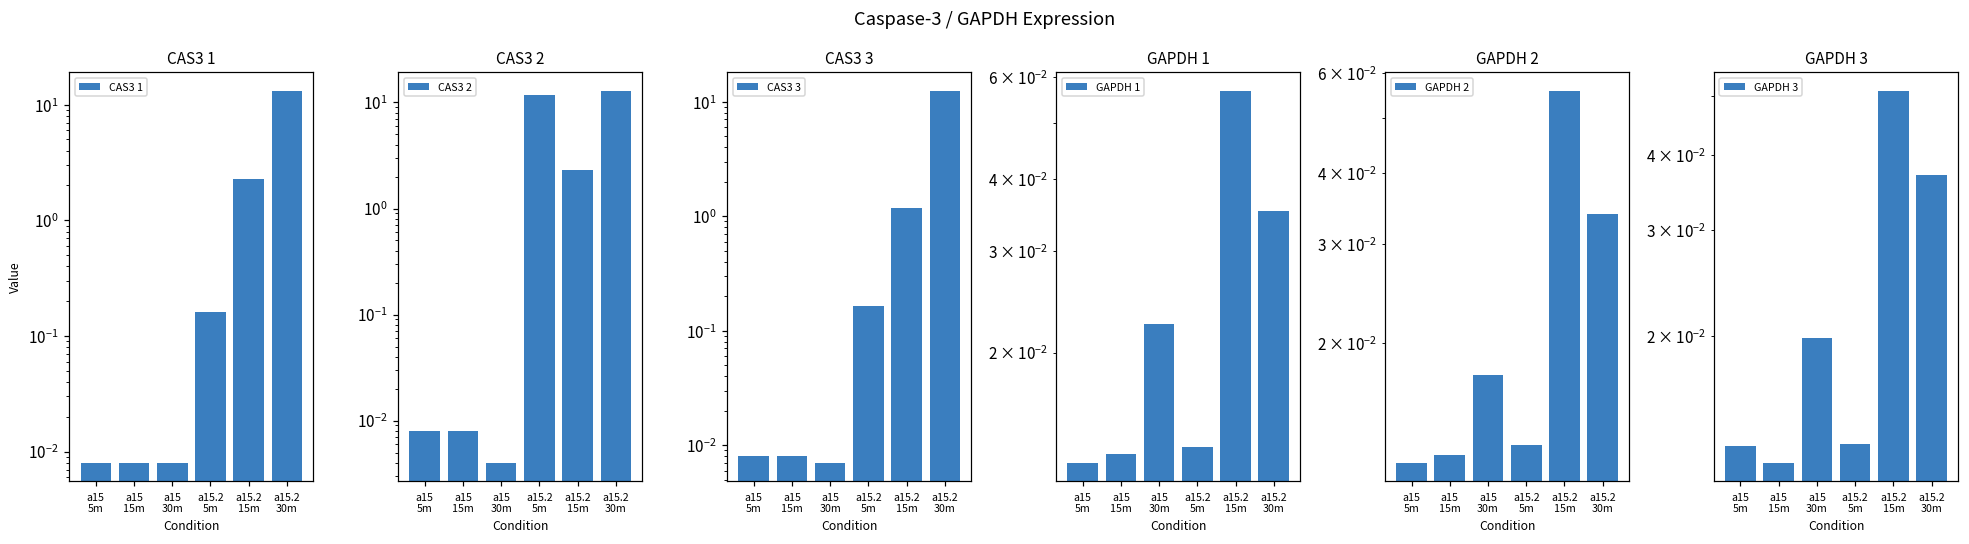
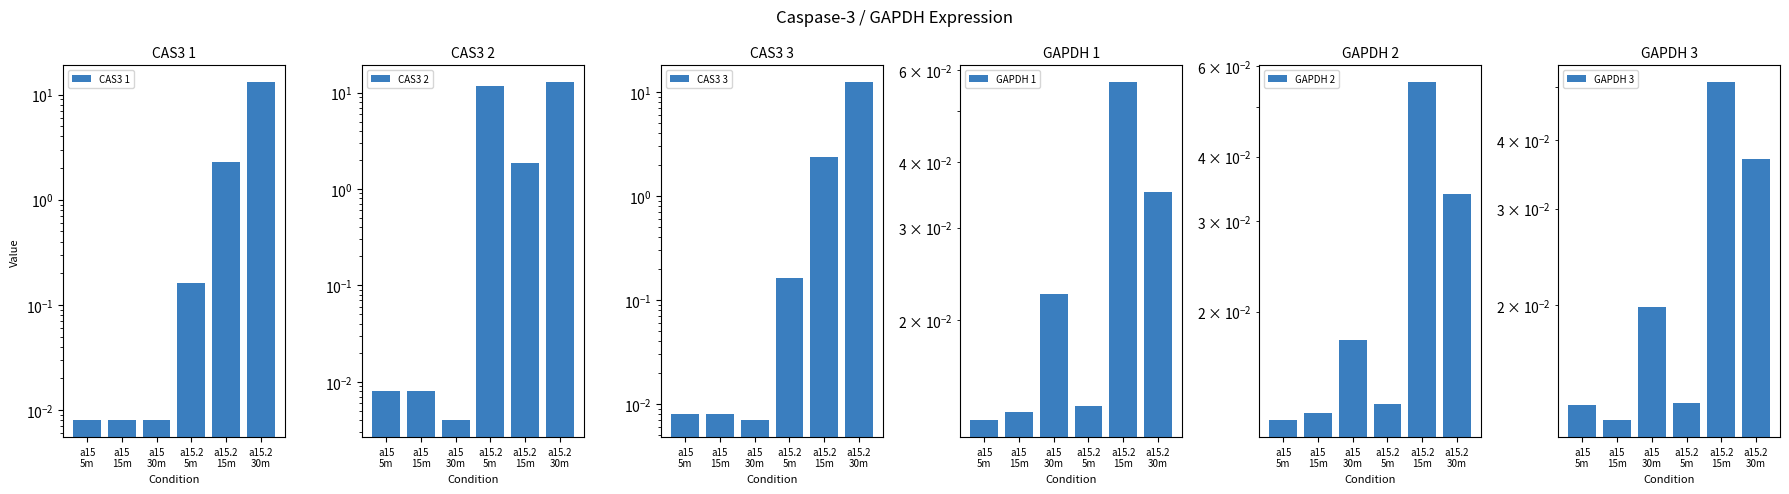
  {
    "CAS3 1": {
      "a15 5m": 0.008,
      "a15 15m": 0.008,
      "a15 30m": 0.008,
      "a15.2 5m": 0.16,
      "a15.2 15m": 2.3,
      "a15.2 30m": 13
    },
    "CAS3 2": {
      "a15 5m": 0.008,
      "a15 15m": 0.008,
      "a15 30m": 0.0040,
      "a15.2 5m": 12,
-     "a15.2 15m": 2.3,
+     "a15.2 15m": 1.8,
      "a15.2 30m": 13
    },
    "CAS3 3": {
      "a15 5m": 0.008,
      "a15 15m": 0.008,
      "a15 30m": 0.007,
      "a15.2 5m": 0.16,
-     "a15.2 15m": 1.2,
+     "a15.2 15m": 2.4,
      "a15.2 30m": 12
    }
  }
